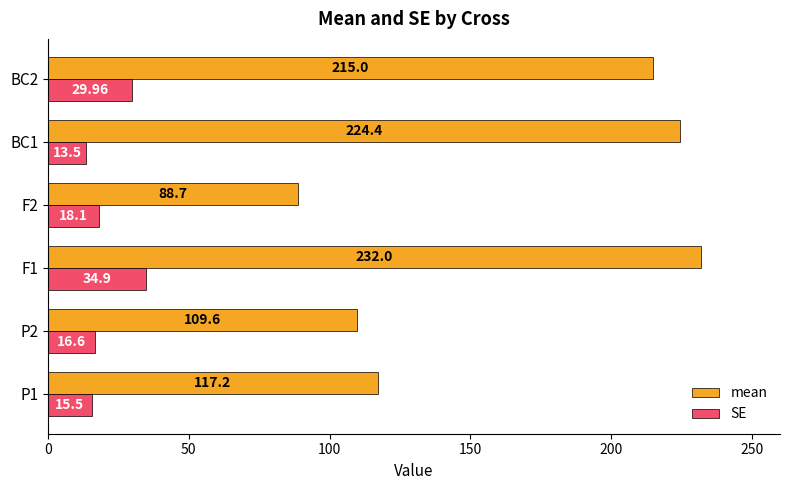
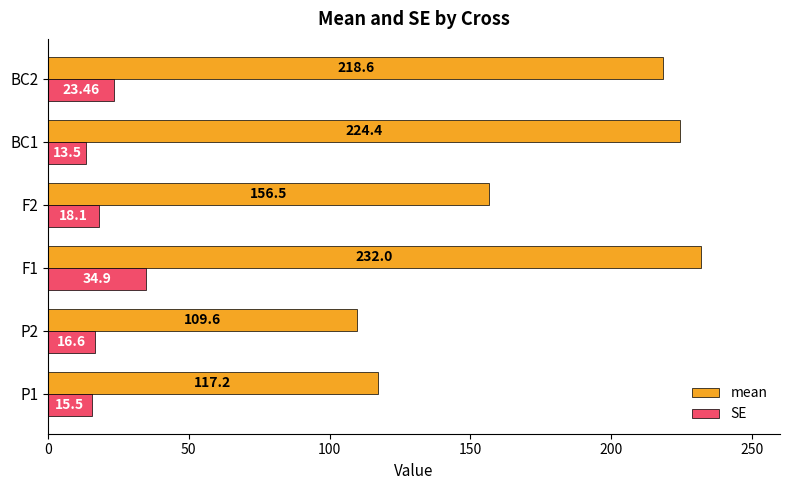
  {
    "mean": {
-     "BC2": 215.0,
+     "BC2": 218.6,
      "BC1": 224.4,
-     "F2": 88.7,
+     "F2": 156.5,
      "F1": 232.0,
      "P2": 109.6,
      "P1": 117.2
    },
    "SE": {
-     "BC2": 29.96,
+     "BC2": 23.46,
      "BC1": 13.5,
      "F2": 18.1,
      "F1": 34.9,
      "P2": 16.6,
      "P1": 15.5
    }
  }
